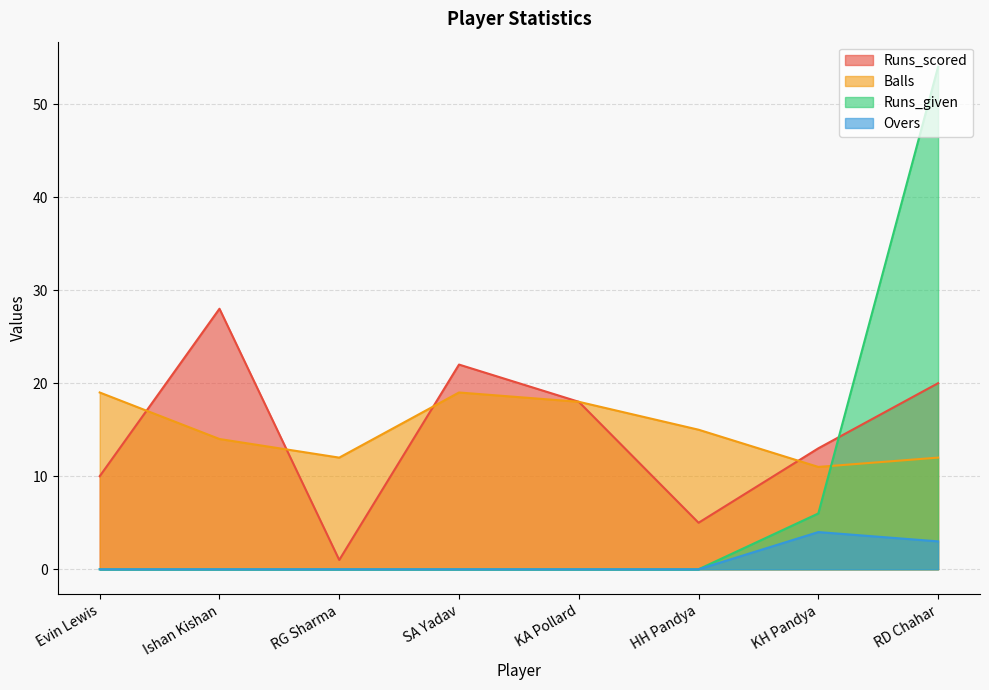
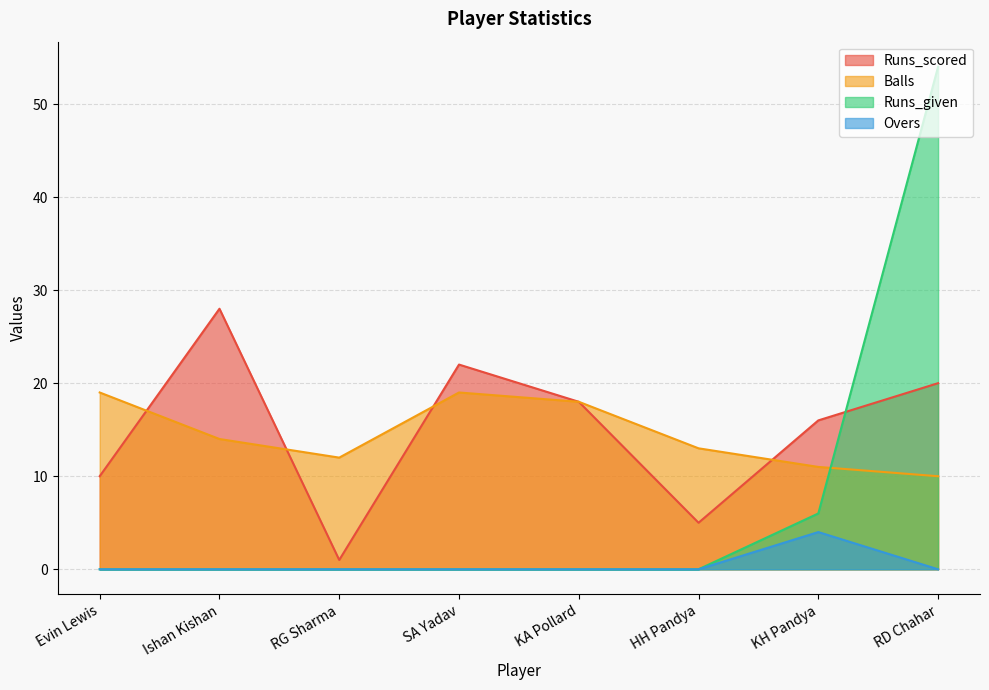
  {
    "Runs_scored": {
      "Evin Lewis": 10,
      "Ishan Kishan": 28,
      "RG Sharma": 1,
      "SA Yadav": 22,
      "HH Pandya": 5,
-     "KH Pandya": 13,
+     "KH Pandya": 16,
      "RD Chahar": 20
    },
    "Balls": {
      "Evin Lewis": 19,
      "Ishan Kishan": 14,
      "RG Sharma": 12,
      "SA Yadav": 19,
-     "HH Pandya": 15,
+     "HH Pandya": 13,
      "KH Pandya": 11,
-     "RD Chahar": 12
+     "RD Chahar": 10
    },
    "Runs_given": {
      "KH Pandya": 6
    },
    "Overs": {
      "KH Pandya": 4,
-     "RD Chahar": 3
+     "RD Chahar": 0
    }
  }
